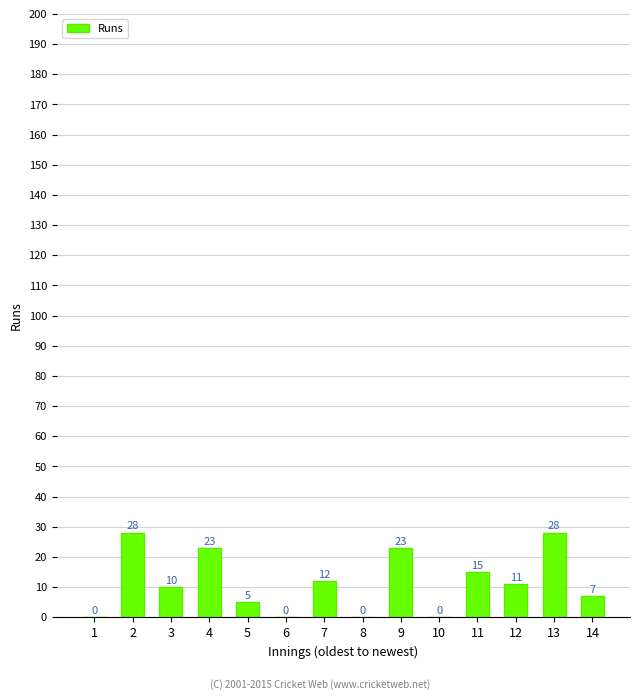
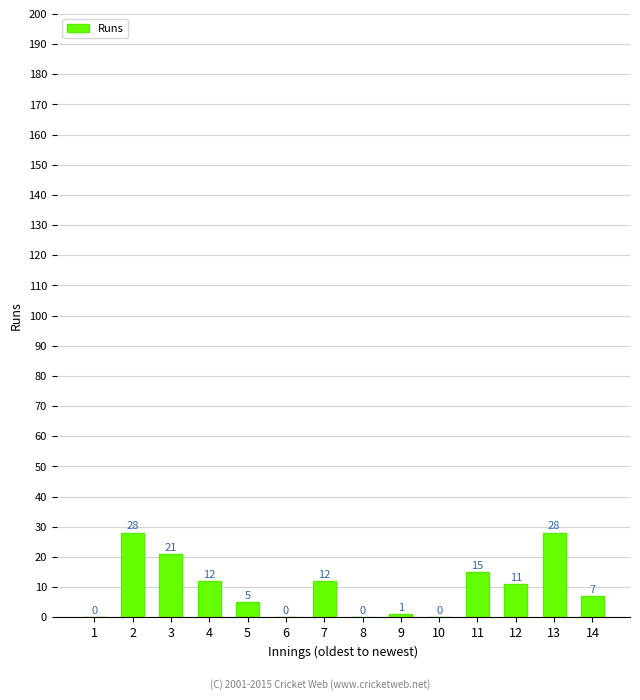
  {
    "1": 0,
    "2": 28,
-   "3": 10,
-   "4": 23,
+   "3": 21,
+   "4": 12,
    "5": 5,
    "6": 0,
    "7": 12,
    "8": 0,
-   "9": 23,
+   "9": 1,
    "10": 0,
    "11": 15,
    "12": 11,
    "13": 28,
    "14": 7
  }
